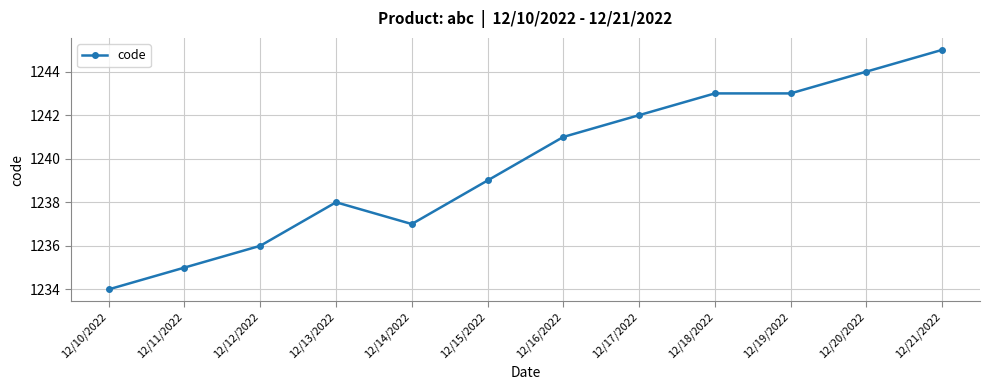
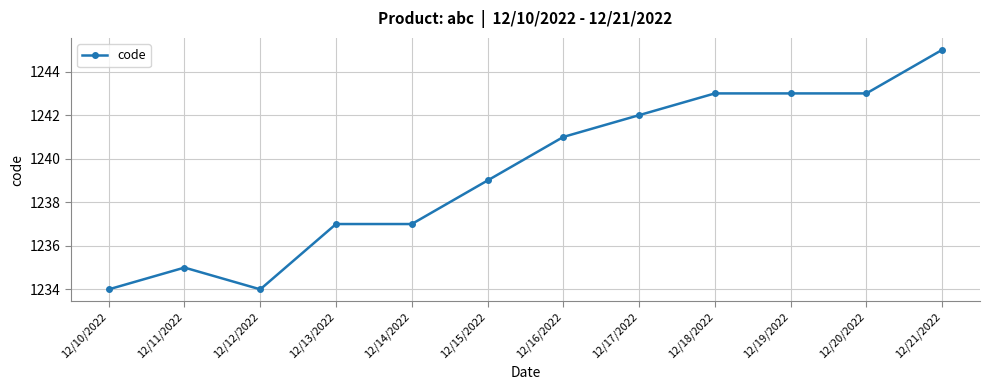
  {
    "12/10/2022": 1234,
    "12/11/2022": 1235,
-   "12/12/2022": 1236,
-   "12/13/2022": 1238,
+   "12/12/2022": 1234,
+   "12/13/2022": 1237,
    "12/14/2022": 1237,
    "12/15/2022": 1239,
    "12/16/2022": 1241,
    "12/17/2022": 1242,
    "12/18/2022": 1243,
    "12/19/2022": 1243,
-   "12/20/2022": 1244,
+   "12/20/2022": 1243,
    "12/21/2022": 1245
  }
